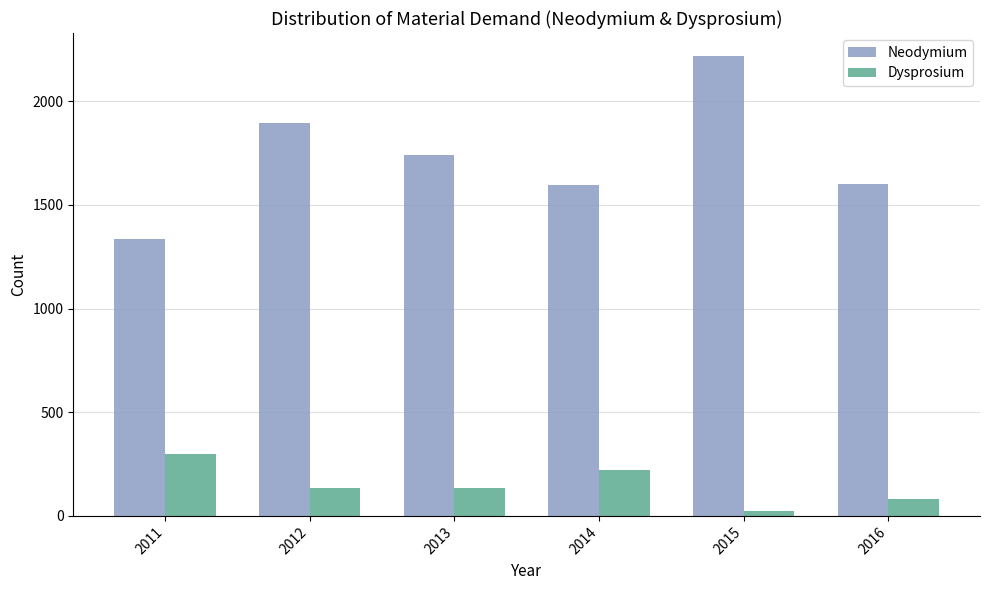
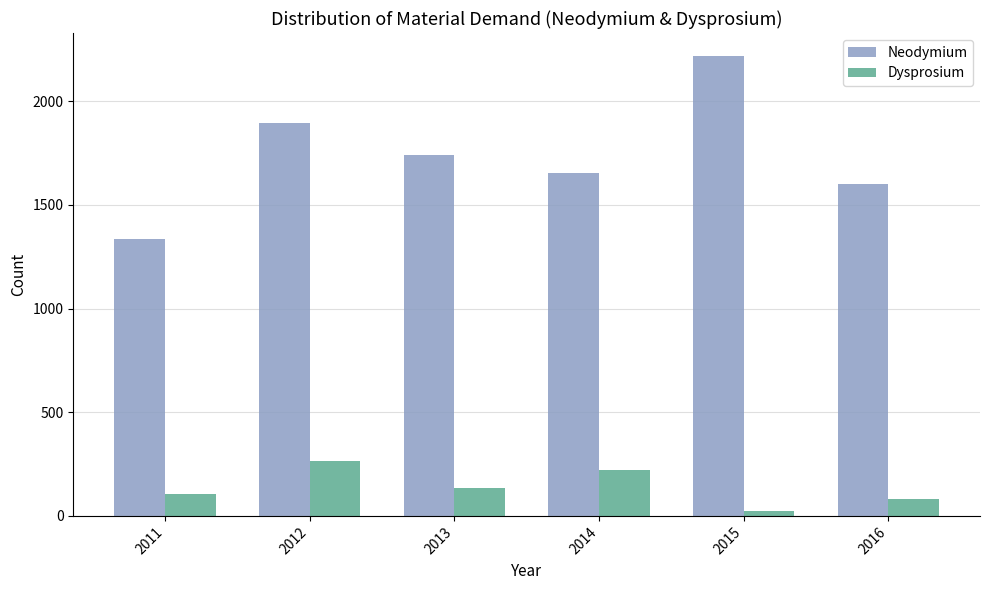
  {
    "Neodymium": {
      "2011": 1340,
      "2012": 1890,
      "2013": 1740,
-     "2014": 1600,
+     "2014": 1650,
      "2015": 2220,
      "2016": 1600
    },
    "Dysprosium": {
-     "2011": 300,
-     "2012": 140,
+     "2011": 100,
+     "2012": 260,
      "2013": 140,
      "2014": 220,
      "2015": 20,
      "2016": 80
    }
  }
